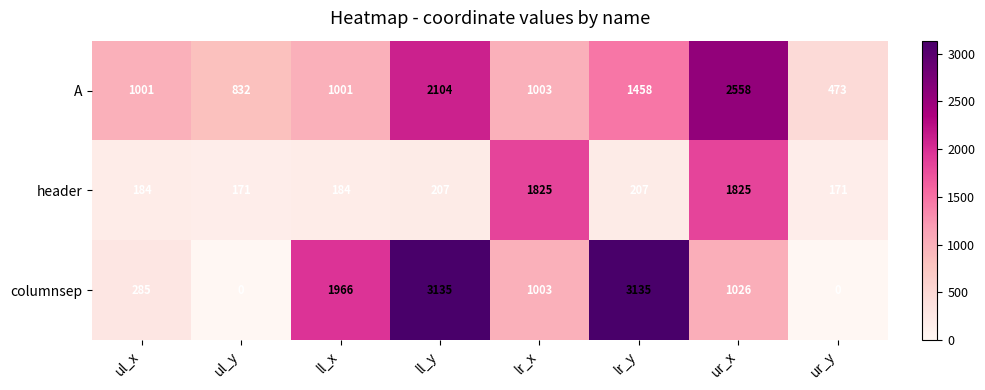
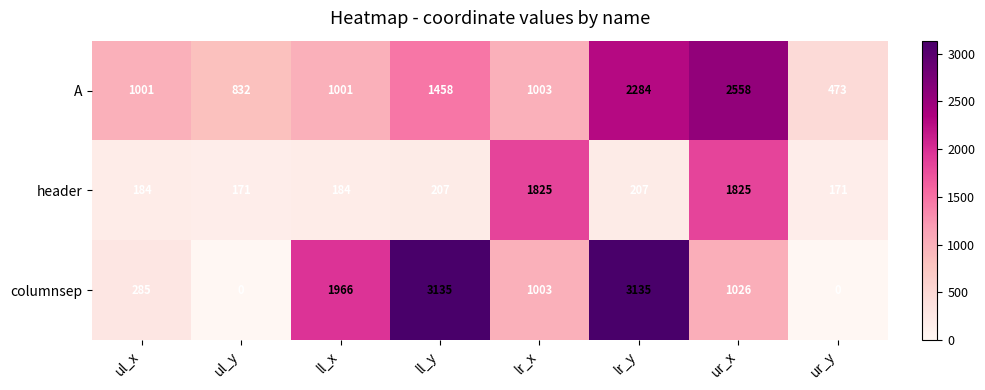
  {
    "A": {
      "ul_x": 1001,
      "ul_y": 832,
      "ll_x": 1001,
-     "ll_y": 2104,
+     "ll_y": 1458,
      "lr_x": 1003,
-     "lr_y": 1458,
+     "lr_y": 2284,
      "ur_x": 2558
    },
    "header": {
      "lr_x": 1825,
      "ur_x": 1825
    },
    "columnsep": {
      "ll_x": 1966,
      "ll_y": 3135,
      "lr_x": 1003,
      "lr_y": 3135,
      "ur_x": 1026
    }
  }
